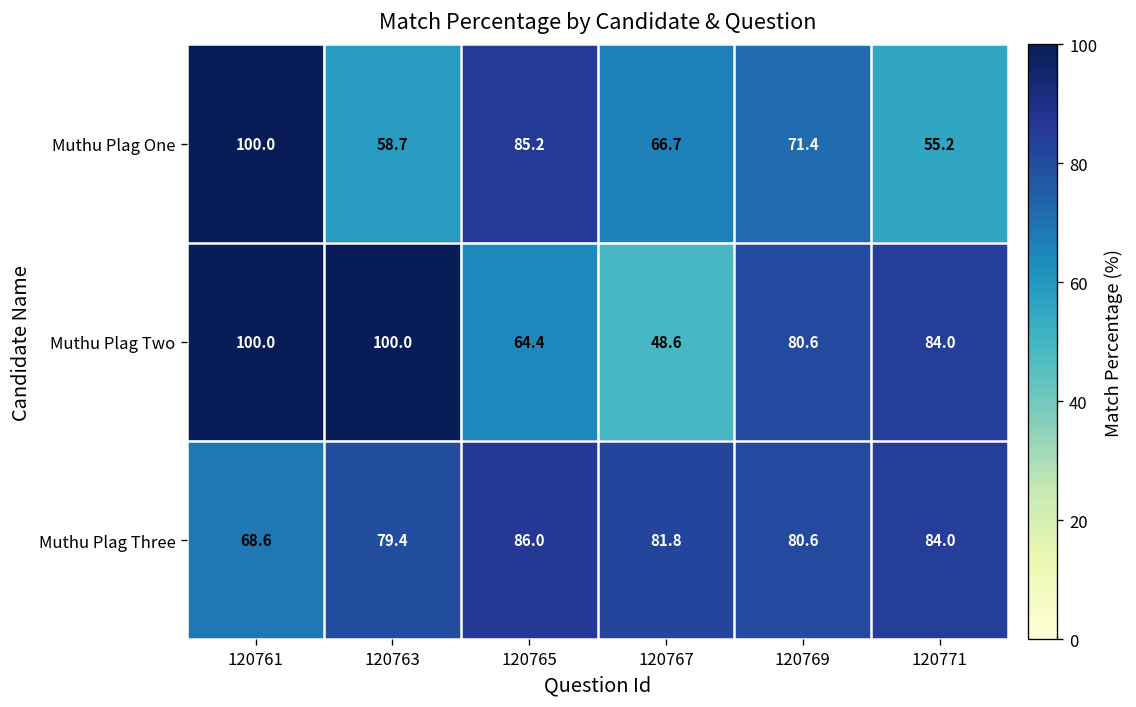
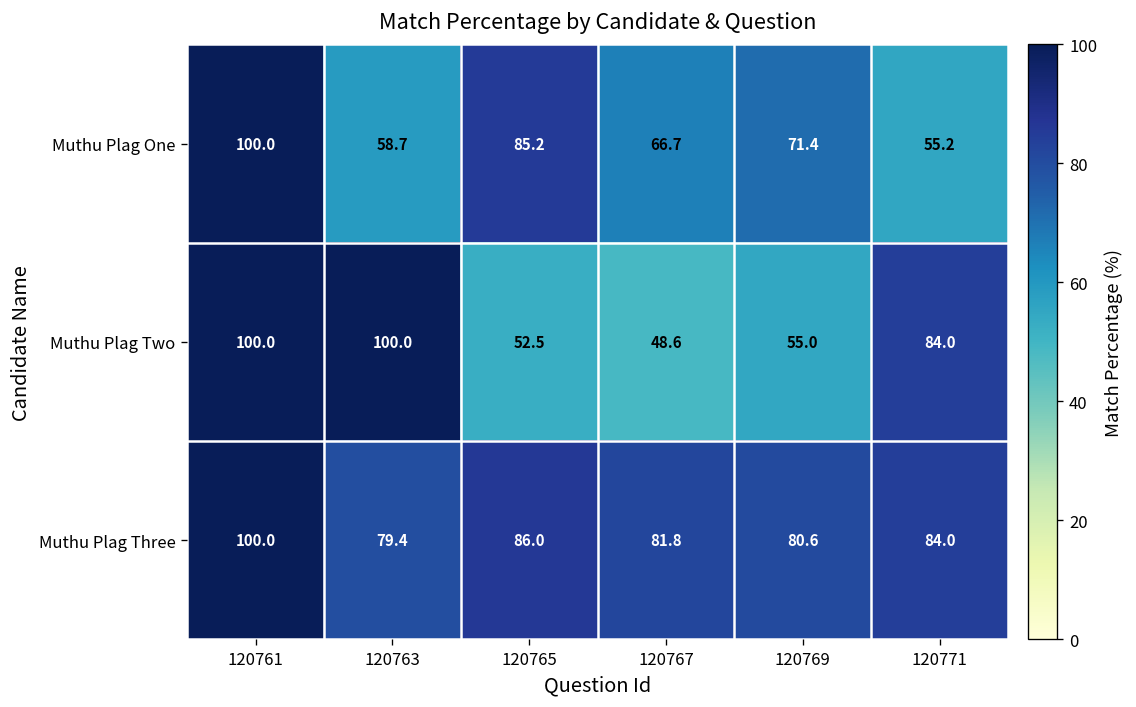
  {
    "Muthu Plag One": {
      "120761": 100.0,
      "120763": 58.7,
      "120765": 85.2,
      "120767": 66.7,
      "120769": 71.4,
      "120771": 55.2
    },
    "Muthu Plag Two": {
      "120761": 100.0,
      "120763": 100.0,
-     "120765": 64.4,
+     "120765": 52.5,
      "120767": 48.6,
-     "120769": 80.6,
+     "120769": 55.0,
      "120771": 84.0
    },
    "Muthu Plag Three": {
-     "120761": 68.6,
+     "120761": 100.0,
      "120763": 79.4,
      "120765": 86.0,
      "120767": 81.8,
      "120769": 80.6,
      "120771": 84.0
    }
  }
